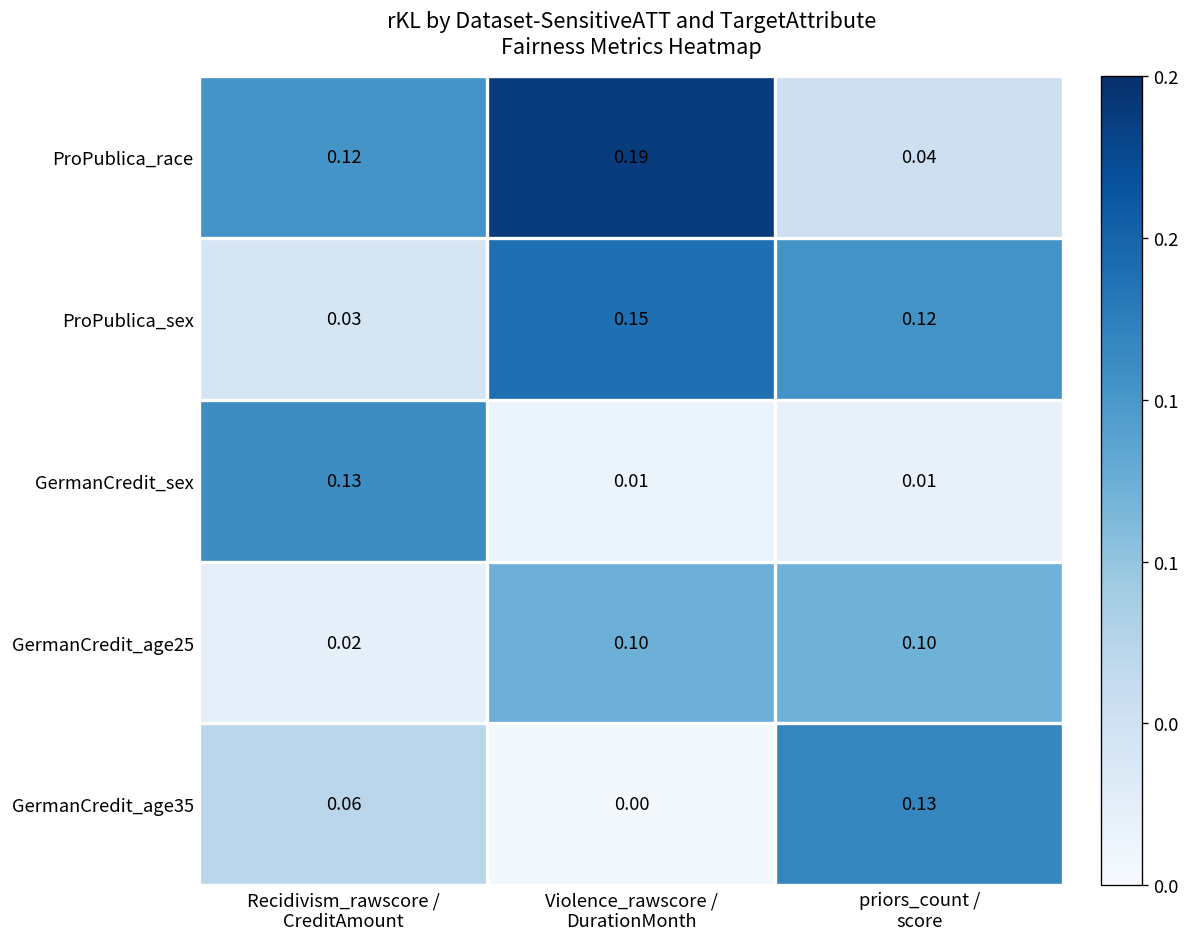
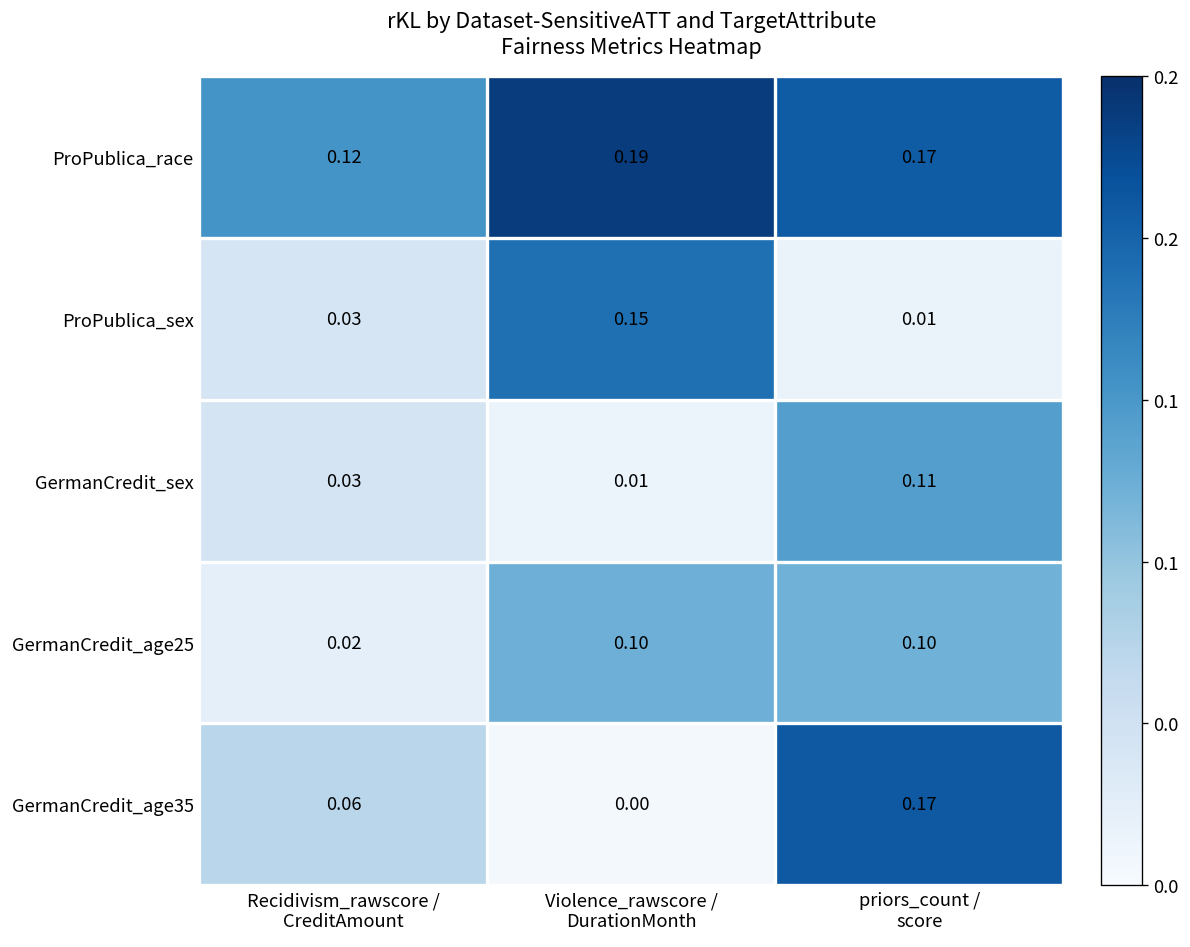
  {
    "ProPublica_race": {
      "Recidivism_rawscore / CreditAmount": 0.12,
      "Violence_rawscore / DurationMonth": 0.19,
-     "priors_count / score": 0.04
+     "priors_count / score": 0.17
    },
    "ProPublica_sex": {
      "Recidivism_rawscore / CreditAmount": 0.03,
      "Violence_rawscore / DurationMonth": 0.15,
-     "priors_count / score": 0.12
+     "priors_count / score": 0.01
    },
    "GermanCredit_sex": {
-     "Recidivism_rawscore / CreditAmount": 0.13,
+     "Recidivism_rawscore / CreditAmount": 0.03,
      "Violence_rawscore / DurationMonth": 0.01,
-     "priors_count / score": 0.01
+     "priors_count / score": 0.11
    },
    "GermanCredit_age25": {
      "Recidivism_rawscore / CreditAmount": 0.02,
      "Violence_rawscore / DurationMonth": 0.10,
      "priors_count / score": 0.10
    },
    "GermanCredit_age35": {
      "Recidivism_rawscore / CreditAmount": 0.06,
      "Violence_rawscore / DurationMonth": 0.00,
-     "priors_count / score": 0.13
+     "priors_count / score": 0.17
    }
  }
